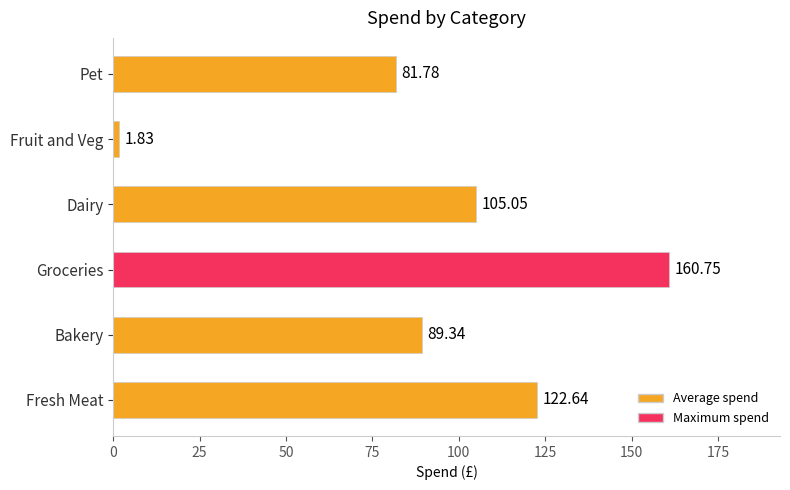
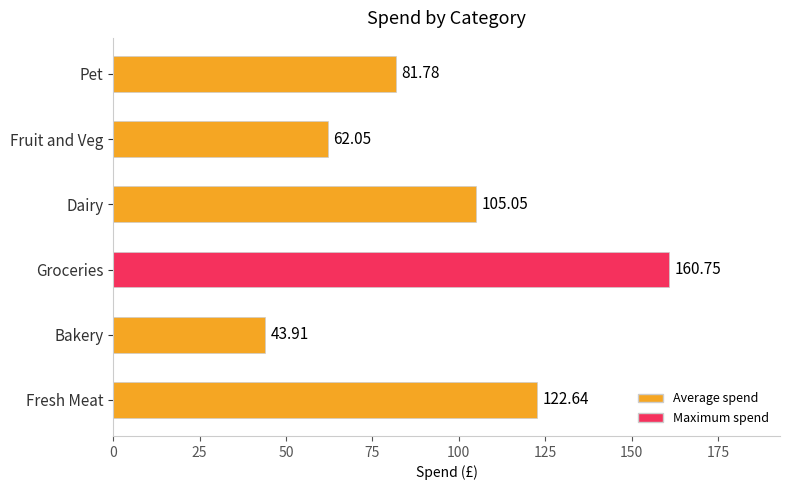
  {
    "Pet": 81.78,
-   "Fruit and Veg": 1.83,
+   "Fruit and Veg": 62.05,
    "Dairy": 105.05,
    "Groceries": 160.75,
-   "Bakery": 89.34,
+   "Bakery": 43.91,
    "Fresh Meat": 122.64
  }
